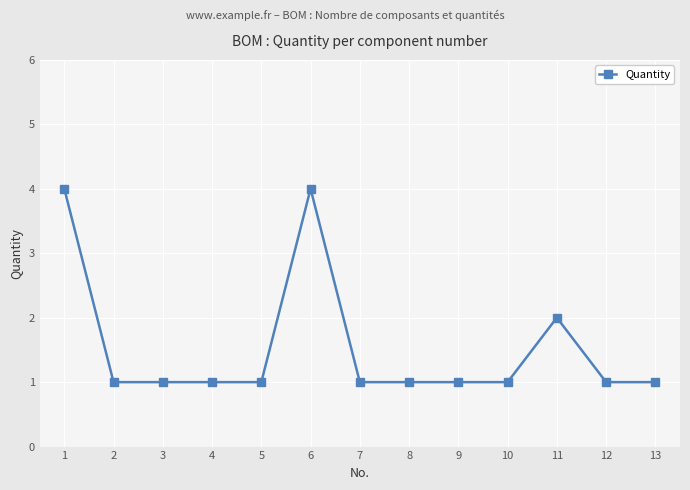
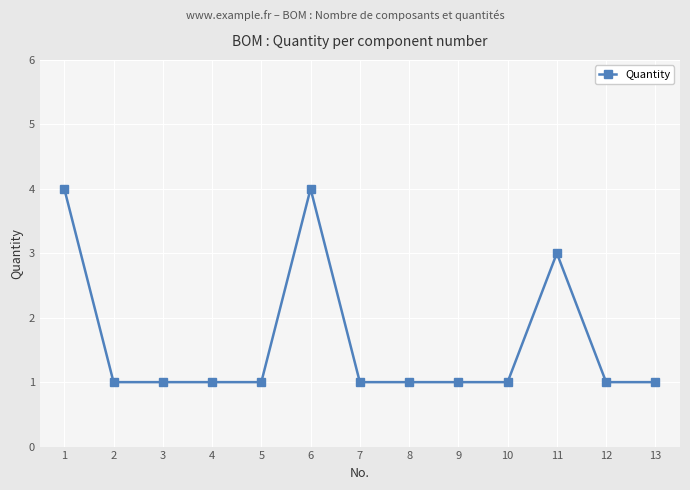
  {
    "1": 4,
    "2": 1,
    "3": 1,
    "4": 1,
    "5": 1,
    "6": 4,
    "7": 1,
    "8": 1,
    "9": 1,
    "10": 1,
-   "11": 2,
+   "11": 3,
    "12": 1,
    "13": 1
  }
